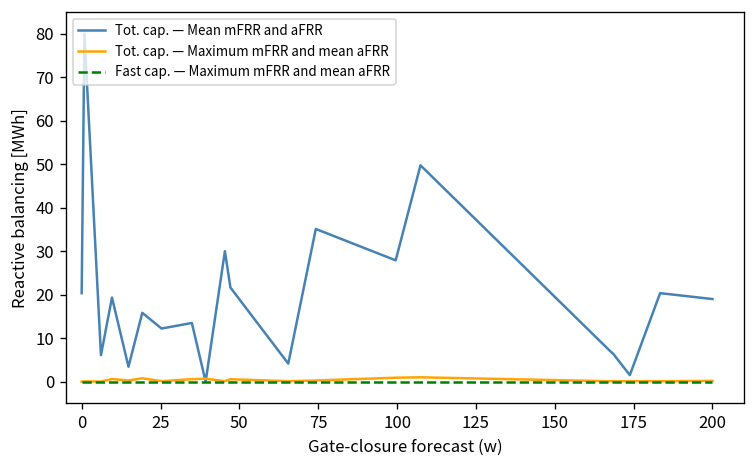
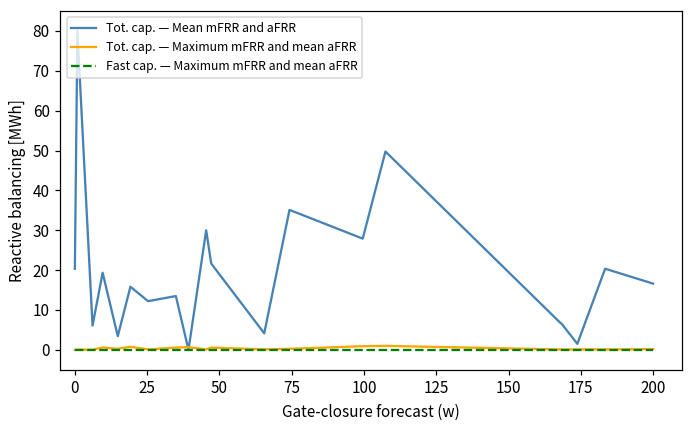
  {
    "Tot. cap. — Mean mFRR and aFRR": {
      "0": 20,
-     "200": 19
+     "200": 17
    }
  }
